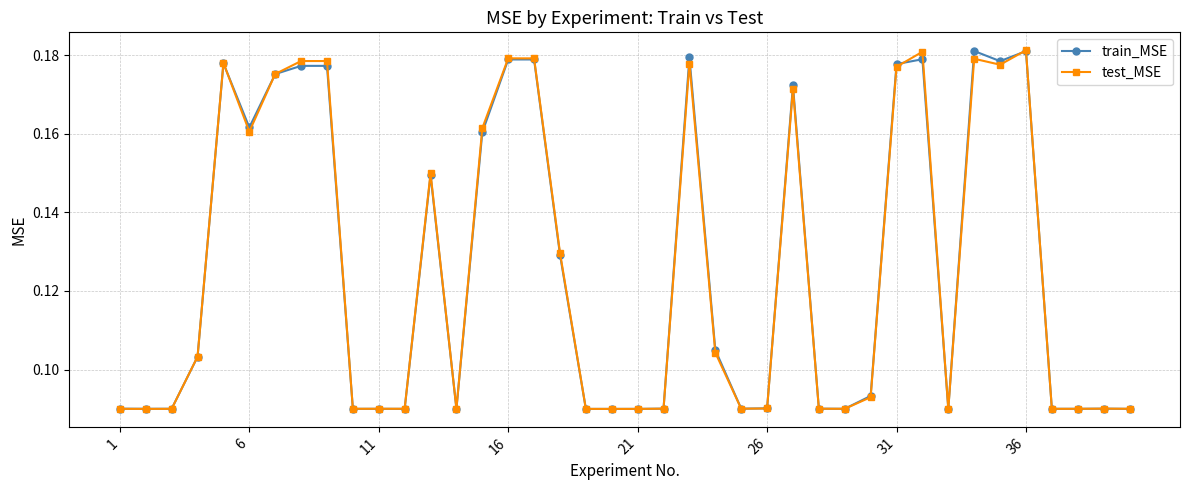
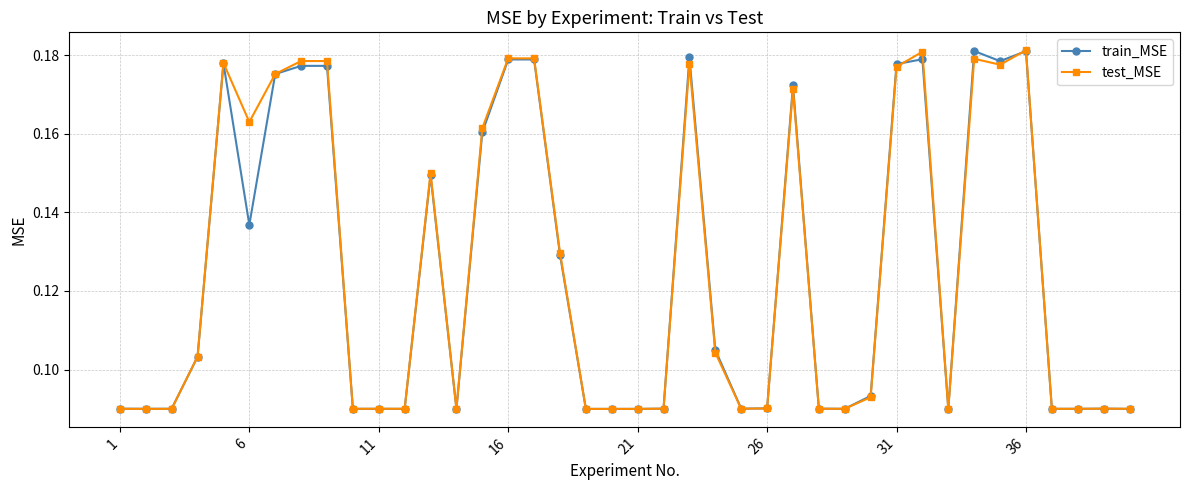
  {
    "train_MSE": {
-     "6": 0.162,
+     "6": 0.137,
      "31": 0.178
    },
    "test_MSE": {
-     "6": 0.161,
+     "6": 0.163,
      "31": 0.177
    }
  }
